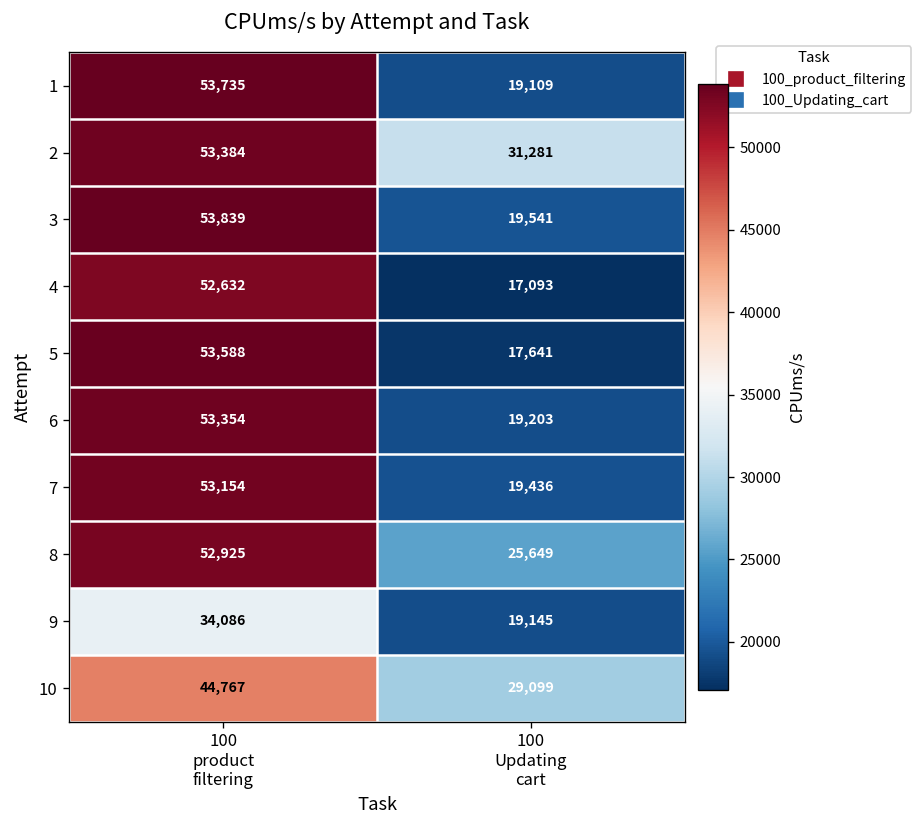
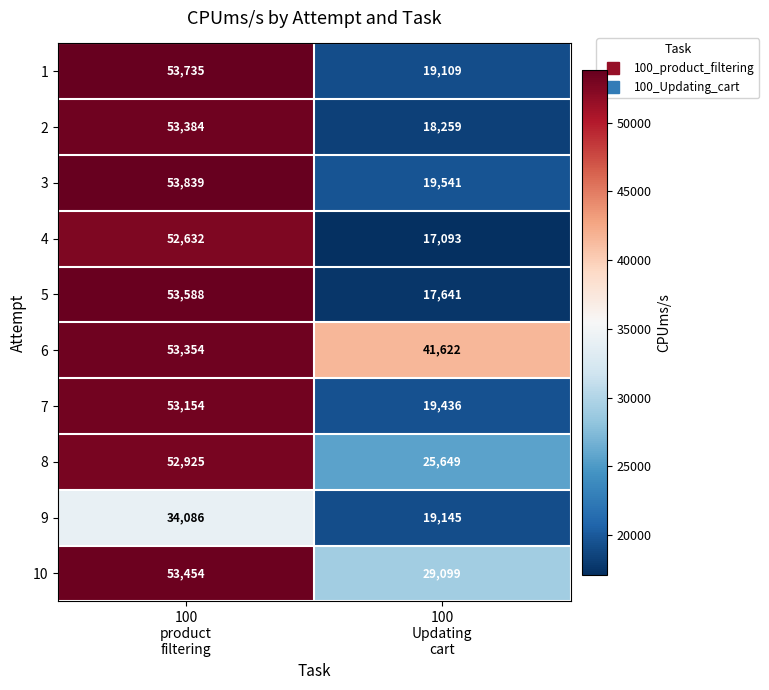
  {
    "1": {
      "100 product filtering": "53,735",
      "100 Updating cart": "19,109"
    },
    "2": {
      "100 product filtering": "53,384",
-     "100 Updating cart": "31,281"
+     "100 Updating cart": "18,259"
    },
    "3": {
      "100 product filtering": "53,839",
      "100 Updating cart": "19,541"
    },
    "4": {
      "100 product filtering": "52,632",
      "100 Updating cart": "17,093"
    },
    "5": {
      "100 product filtering": "53,588",
      "100 Updating cart": "17,641"
    },
    "6": {
      "100 product filtering": "53,354",
-     "100 Updating cart": "19,203"
+     "100 Updating cart": "41,622"
    },
    "7": {
      "100 product filtering": "53,154",
      "100 Updating cart": "19,436"
    },
    "8": {
      "100 product filtering": "52,925",
      "100 Updating cart": "25,649"
    },
    "9": {
      "100 product filtering": "34,086",
      "100 Updating cart": "19,145"
    },
    "10": {
-     "100 product filtering": "44,767",
+     "100 product filtering": "53,454",
      "100 Updating cart": "29,099"
    }
  }
